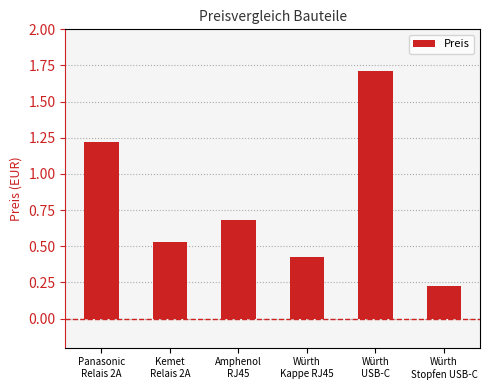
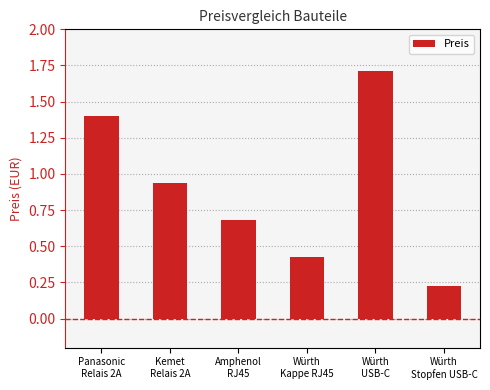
  {
-   "Panasonic Relais 2A": 1.22,
-   "Kemet Relais 2A": 0.53,
+   "Panasonic Relais 2A": 1.40,
+   "Kemet Relais 2A": 0.94,
    "Amphenol RJ45": 0.68,
    "Würth Kappe RJ45": 0.42,
    "Würth USB-C": 1.71,
    "Würth Stopfen USB-C": 0.23
  }
